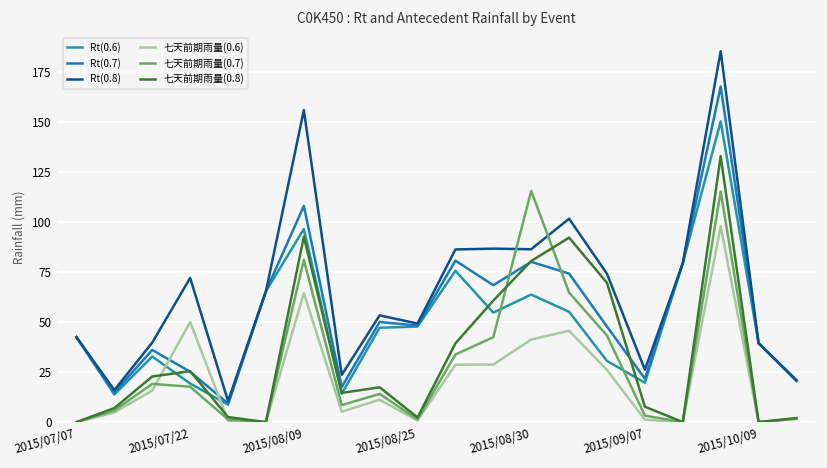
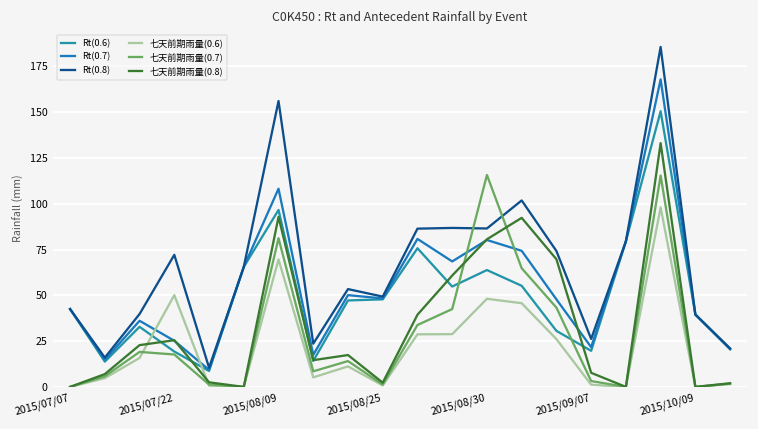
  {
    "Rt(0.8)": {
      "2015/07/22": 72,
      "2015/08/09": 156,
      "2015/08/30": 87,
      "2015/09/07": 26
    },
    "七天前期雨量(0.6)": {
      "2015/07/22": 50,
-     "2015/08/09": 65,
-     "2015/08/30": 41,
+     "2015/08/09": 70,
+     "2015/08/30": 48,
      "2015/09/07": 1
    },
    "七天前期雨量(0.7)": {
      "2015/07/22": 18,
      "2015/08/09": 81,
      "2015/08/30": 116,
      "2015/09/07": 3
    },
    "七天前期雨量(0.8)": {
      "2015/08/09": 93,
      "2015/09/07": 8
    }
  }
